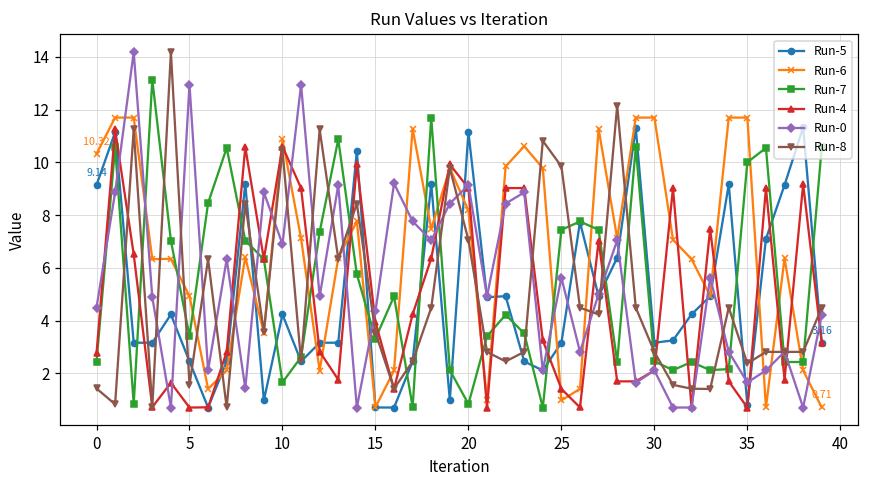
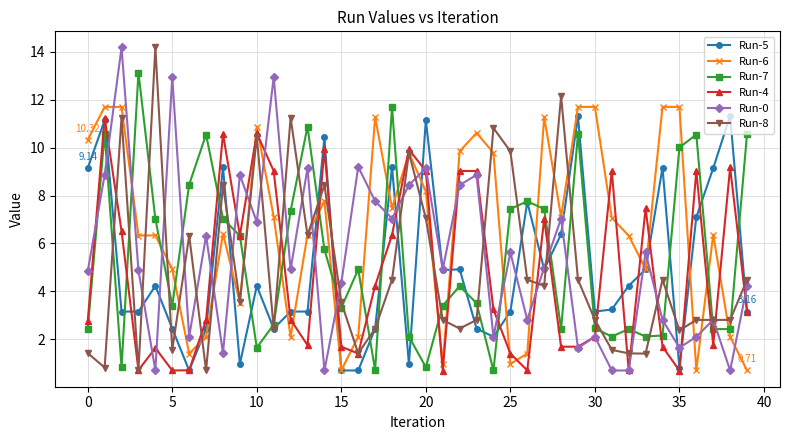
  {
    "Run-5": {
      "0": 9.14
    },
    "Run-6": {
      "0": 10.32
    },
    "Run-7": {
      "0": 2.4,
      "5": 3.4,
      "10": 1.7,
      "15": 3.3,
      "20": 0.8,
      "25": 7.4,
      "30": 2.5,
      "35": 10.0
    },
    "Run-4": {
      "0": 2.8,
      "5": 0.7,
      "10": 10.6,
-     "15": 3.9,
+     "15": 1.7,
      "20": 9.0,
      "25": 1.4
    },
    "Run-0": {
-     "0": 4.5,
+     "0": 4.8,
      "5": 12.9,
      "10": 6.9,
      "15": 4.4,
      "20": 9.1,
      "25": 5.6,
      "35": 1.7
    },
    "Run-8": {
      "0": 1.4,
      "5": 1.6,
      "10": 10.5,
      "15": 3.5,
      "20": 7.1,
      "25": 9.8,
      "30": 2.8,
      "35": 2.4
    }
  }
